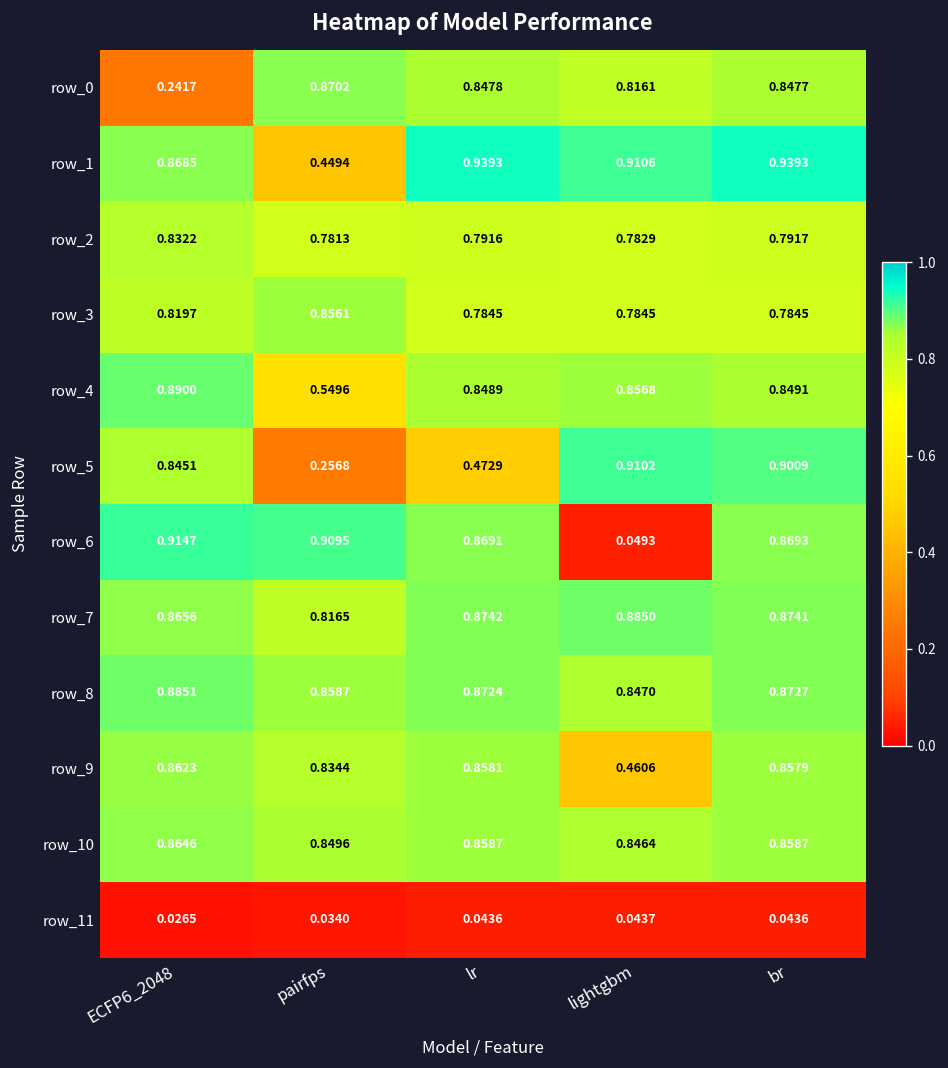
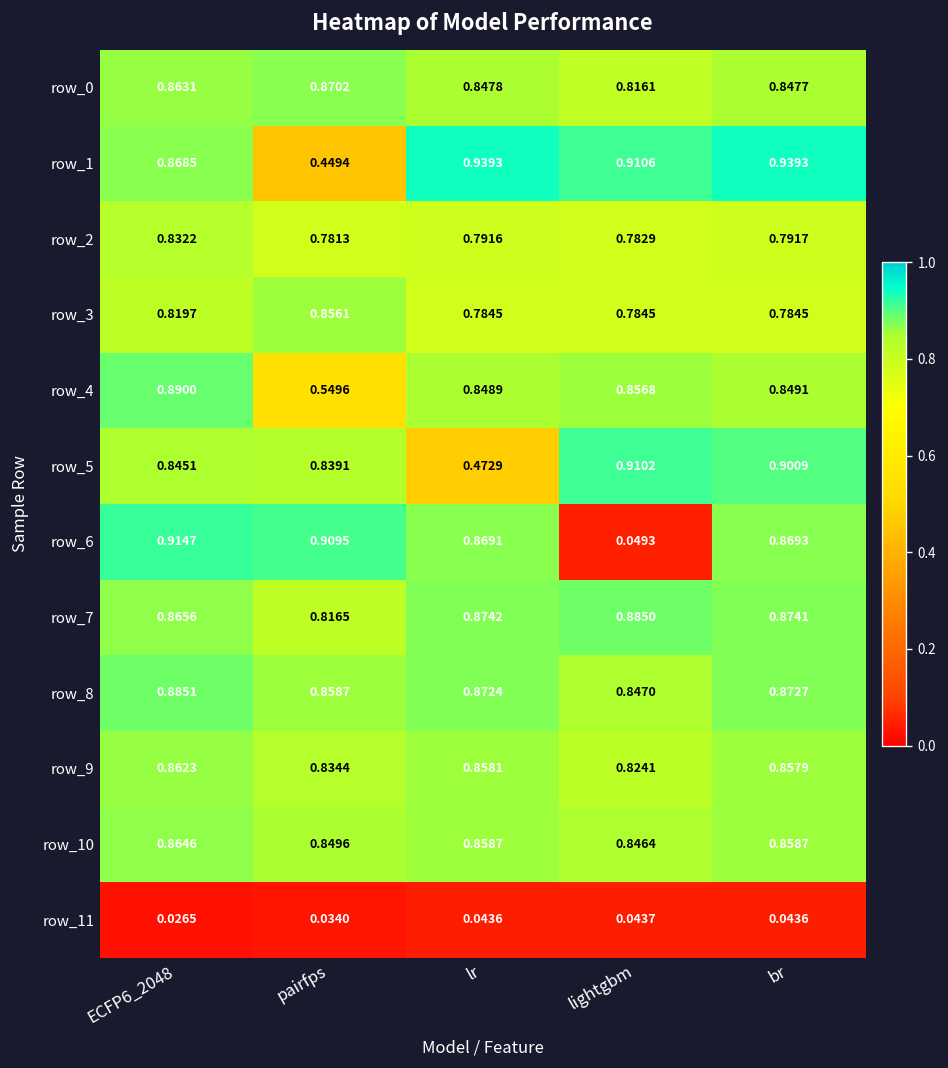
  {
    "row_0": {
-     "ECFP6_2048": 0.2417,
+     "ECFP6_2048": 0.8631,
      "pairfps": 0.8702,
      "lr": 0.8478,
      "lightgbm": 0.8161,
      "br": 0.8477
    },
    "row_1": {
      "ECFP6_2048": 0.8685,
      "pairfps": 0.4494,
      "lr": 0.9393,
      "lightgbm": 0.9106,
      "br": 0.9393
    },
    "row_2": {
      "ECFP6_2048": 0.8322,
      "pairfps": 0.7813,
      "lr": 0.7916,
      "lightgbm": 0.7829,
      "br": 0.7917
    },
    "row_3": {
      "ECFP6_2048": 0.8197,
      "pairfps": 0.8561,
      "lr": 0.7845,
      "lightgbm": 0.7845,
      "br": 0.7845
    },
    "row_4": {
      "ECFP6_2048": 0.8900,
      "pairfps": 0.5496,
      "lr": 0.8489,
      "lightgbm": 0.8568,
      "br": 0.8491
    },
    "row_5": {
      "ECFP6_2048": 0.8451,
-     "pairfps": 0.2568,
+     "pairfps": 0.8391,
      "lr": 0.4729,
      "lightgbm": 0.9102,
      "br": 0.9009
    },
    "row_6": {
      "ECFP6_2048": 0.9147,
      "pairfps": 0.9095,
      "lr": 0.8691,
      "lightgbm": 0.0493,
      "br": 0.8693
    },
    "row_7": {
      "ECFP6_2048": 0.8656,
      "pairfps": 0.8165,
      "lr": 0.8742,
      "lightgbm": 0.8850,
      "br": 0.8741
    },
    "row_8": {
      "ECFP6_2048": 0.8851,
      "pairfps": 0.8587,
      "lr": 0.8724,
      "lightgbm": 0.8470,
      "br": 0.8727
    },
    "row_9": {
      "ECFP6_2048": 0.8623,
      "pairfps": 0.8344,
      "lr": 0.8581,
-     "lightgbm": 0.4606,
+     "lightgbm": 0.8241,
      "br": 0.8579
    },
    "row_10": {
      "ECFP6_2048": 0.8646,
      "pairfps": 0.8496,
      "lr": 0.8587,
      "lightgbm": 0.8464,
      "br": 0.8587
    },
    "row_11": {
      "ECFP6_2048": 0.0265,
      "pairfps": 0.0340,
      "lr": 0.0436,
      "lightgbm": 0.0437,
      "br": 0.0436
    }
  }
